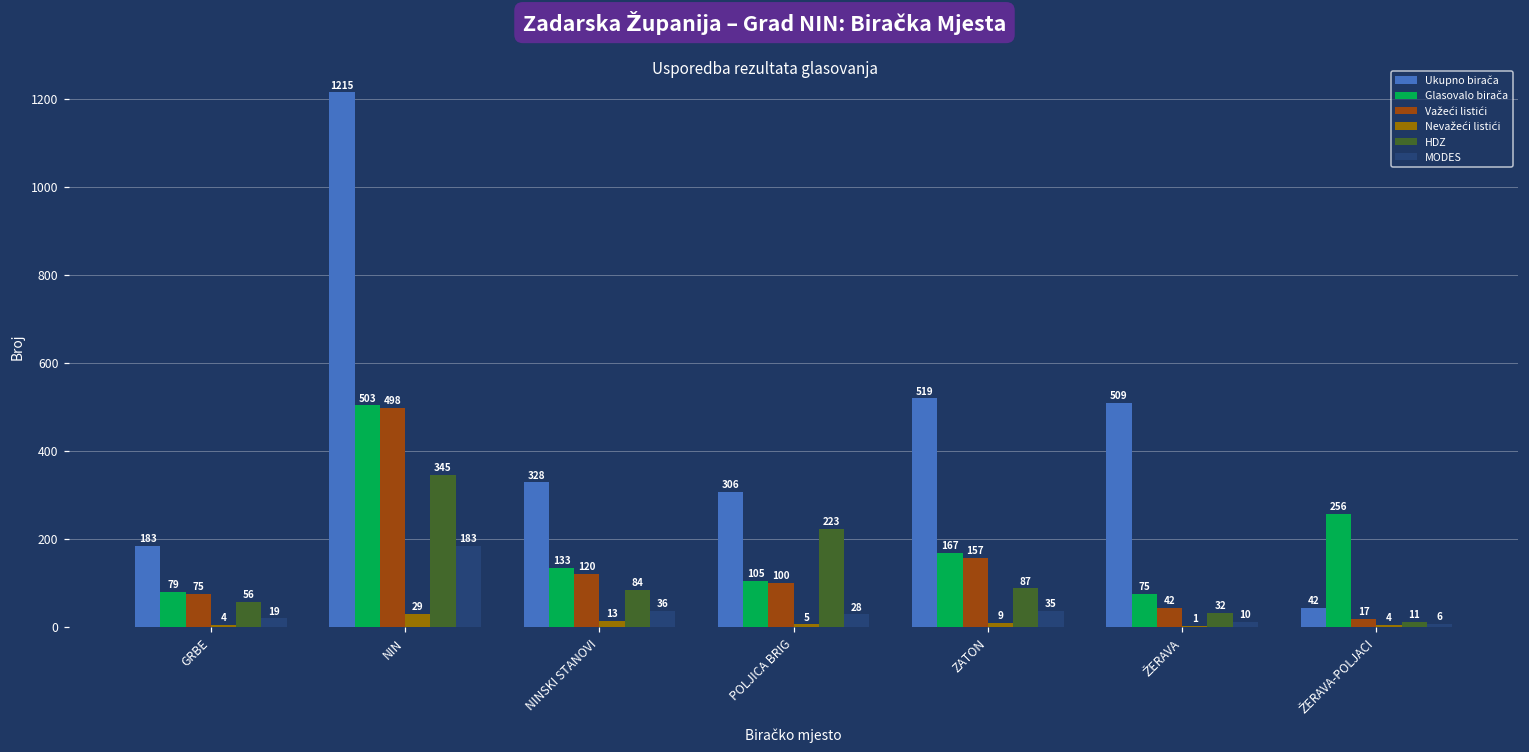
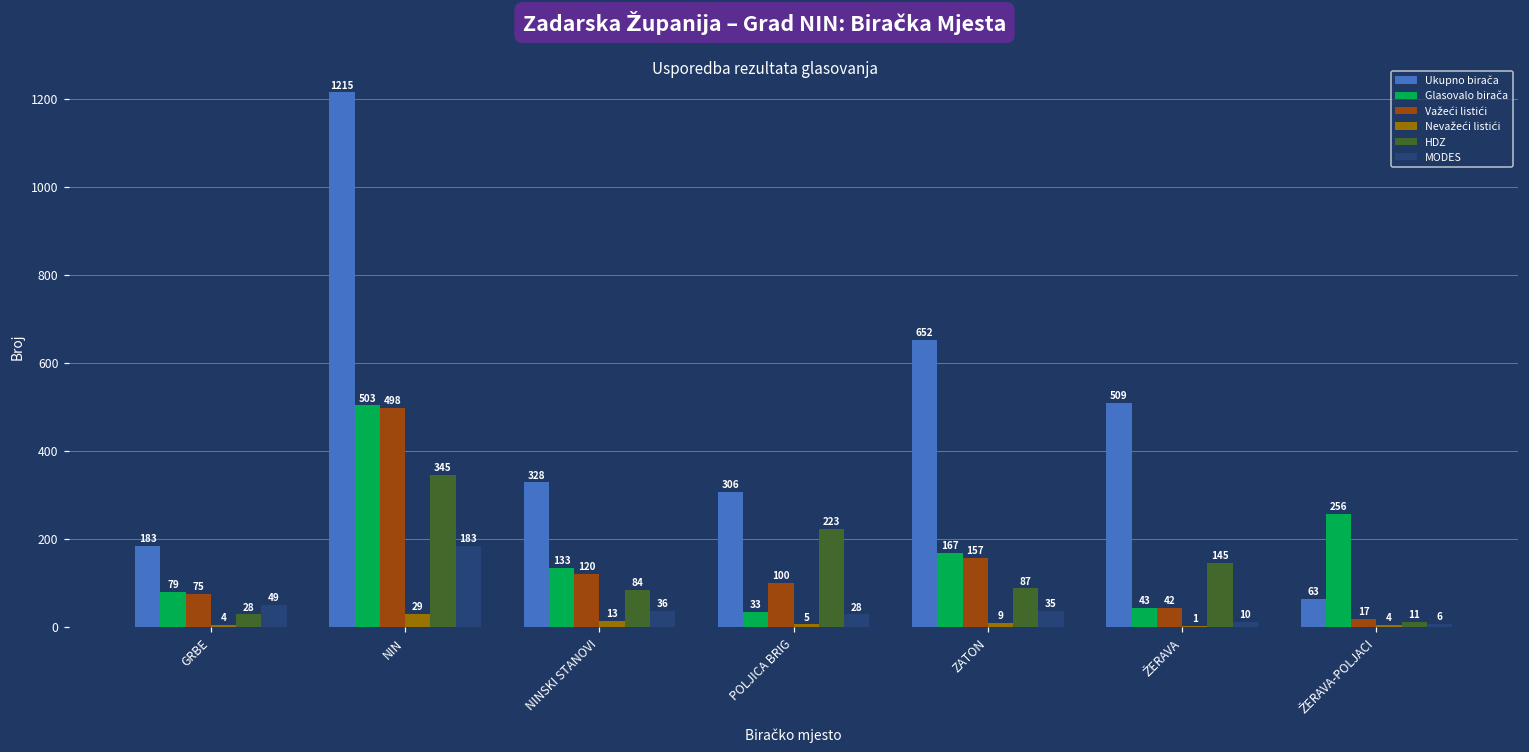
  {
    "Ukupno birača": {
      "GRBE": 183,
      "NIN": 1215,
      "NINSKI STANOVI": 328,
      "POLJICA BRIG": 306,
-     "ZATON": 519,
+     "ZATON": 652,
      "ŽERAVA": 509,
-     "ŽERAVA-POLJACI": 42
+     "ŽERAVA-POLJACI": 63
    },
    "Glasovalo birača": {
      "GRBE": 79,
      "NIN": 503,
      "NINSKI STANOVI": 133,
-     "POLJICA BRIG": 105,
+     "POLJICA BRIG": 33,
      "ZATON": 167,
-     "ŽERAVA": 75,
+     "ŽERAVA": 43,
      "ŽERAVA-POLJACI": 256
    },
    "HDZ": {
-     "GRBE": 56,
+     "GRBE": 28,
      "NIN": 345,
      "NINSKI STANOVI": 84,
      "POLJICA BRIG": 223,
      "ZATON": 87,
-     "ŽERAVA": 32,
+     "ŽERAVA": 145,
      "ŽERAVA-POLJACI": 11
    },
    "MODES": {
-     "GRBE": 19,
+     "GRBE": 49,
      "NIN": 183,
      "NINSKI STANOVI": 36,
      "POLJICA BRIG": 28,
      "ZATON": 35,
      "ŽERAVA": 10,
      "ŽERAVA-POLJACI": 6
    }
  }
